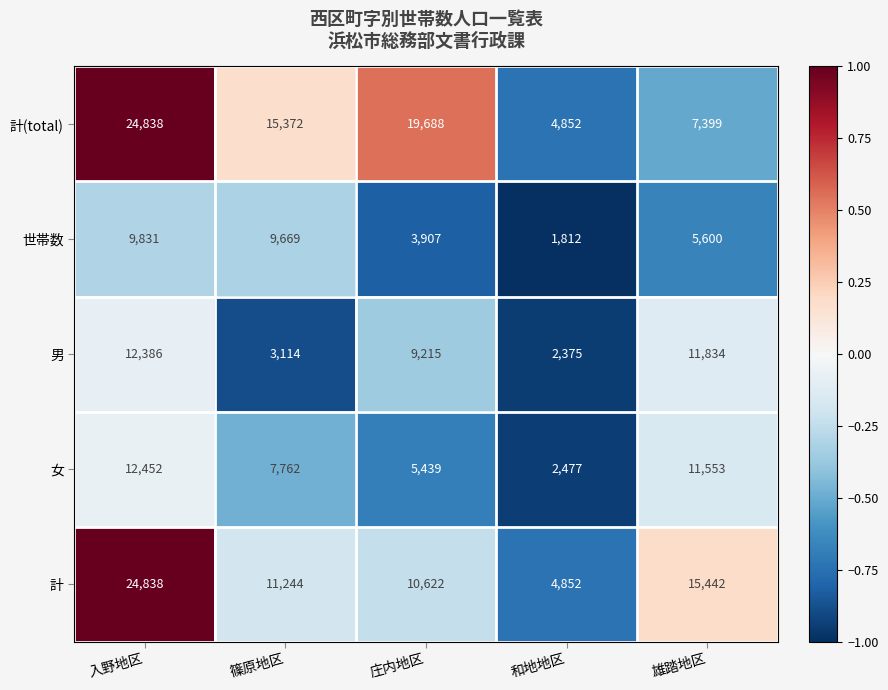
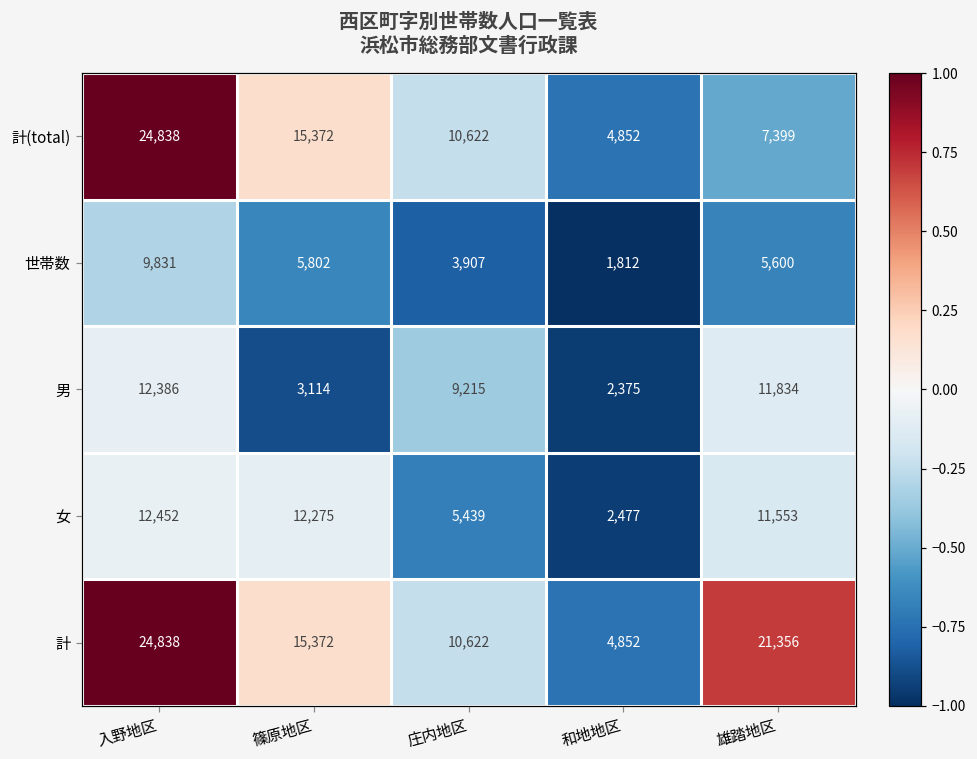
  {
    "計(total)": {
      "入野地区": "24,838",
      "篠原地区": "15,372",
-     "庄内地区": "19,688",
+     "庄内地区": "10,622",
      "和地地区": "4,852",
      "雄踏地区": "7,399"
    },
    "世帯数": {
      "入野地区": "9,831",
-     "篠原地区": "9,669",
+     "篠原地区": "5,802",
      "庄内地区": "3,907",
      "和地地区": "1,812",
      "雄踏地区": "5,600"
    },
    "男": {
      "入野地区": "12,386",
      "篠原地区": "3,114",
      "庄内地区": "9,215",
      "和地地区": "2,375",
      "雄踏地区": "11,834"
    },
    "女": {
      "入野地区": "12,452",
-     "篠原地区": "7,762",
+     "篠原地区": "12,275",
      "庄内地区": "5,439",
      "和地地区": "2,477",
      "雄踏地区": "11,553"
    },
    "計": {
      "入野地区": "24,838",
-     "篠原地区": "11,244",
+     "篠原地区": "15,372",
      "庄内地区": "10,622",
      "和地地区": "4,852",
-     "雄踏地区": "15,442"
+     "雄踏地区": "21,356"
    }
  }
